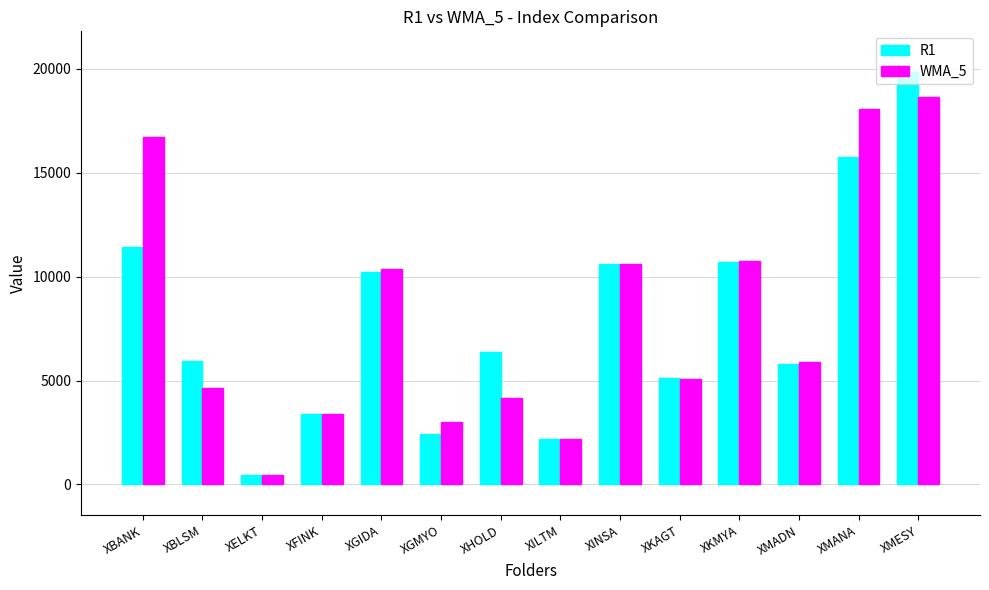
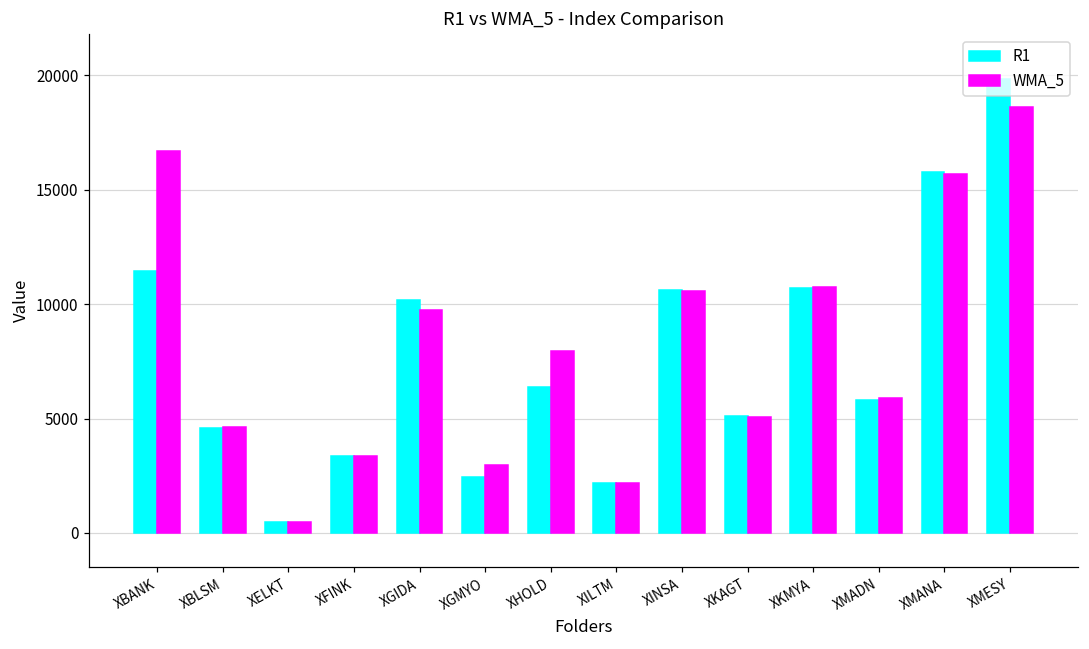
  {
    "R1": {
      "XBANK": 11400,
-     "XBLSM": 6000,
+     "XBLSM": 4600,
      "XELKT": 500,
      "XFINK": 3400,
      "XGIDA": 10200,
      "XGMYO": 2400,
      "XHOLD": 6400,
      "XILTM": 2200,
      "XINSA": 10600,
      "XKAGT": 5100,
      "XKMYA": 10700,
      "XMADN": 5800,
      "XMANA": 15800
    },
    "WMA_5": {
      "XBANK": 16700,
      "XBLSM": 4600,
      "XELKT": 500,
      "XFINK": 3400,
-     "XGIDA": 10400,
+     "XGIDA": 9800,
      "XGMYO": 3000,
-     "XHOLD": 4200,
+     "XHOLD": 8000,
      "XILTM": 2200,
      "XINSA": 10600,
      "XKAGT": 5100,
      "XKMYA": 10700,
      "XMADN": 5900,
-     "XMANA": 18100,
+     "XMANA": 15700,
      "XMESY": 18600
    }
  }
